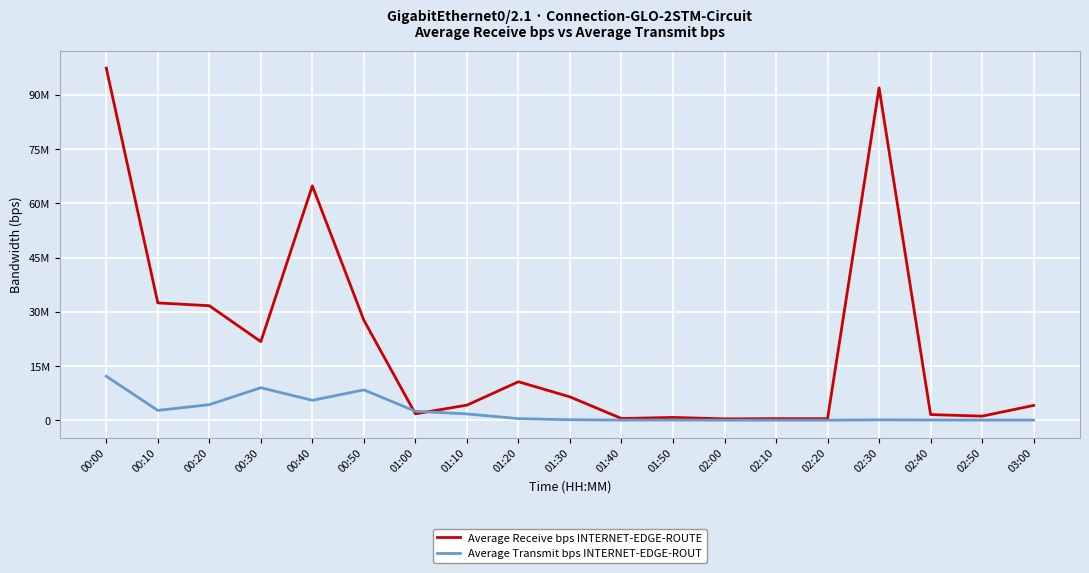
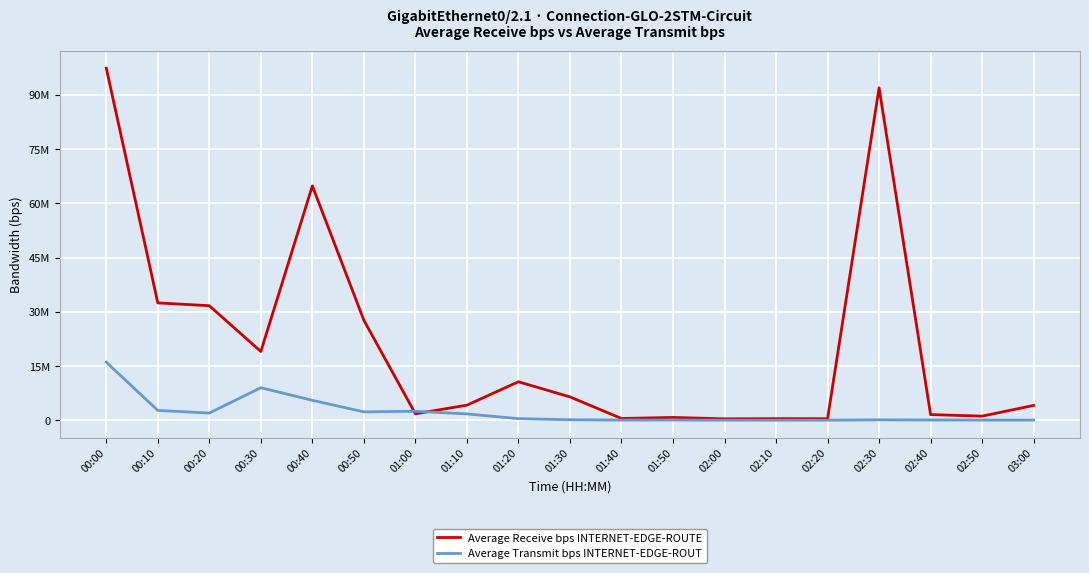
  {
    "Average Receive bps INTERNET-EDGE-ROUTE": {
      "00:00": 97000000,
      "00:10": 32000000,
      "00:20": 32000000,
-     "00:30": 22000000,
+     "00:30": 19000000,
      "00:40": 65000000,
      "00:50": 28000000,
      "01:00": 2000000,
      "01:10": 4000000,
      "01:20": 11000000,
      "01:30": 7000000,
      "01:50": 1000000,
      "02:30": 92000000,
      "02:40": 2000000,
      "02:50": 1000000,
      "03:00": 4000000
    },
    "Average Transmit bps INTERNET-EDGE-ROUT": {
-     "00:00": 12000000,
+     "00:00": 16000000,
      "00:10": 3000000,
-     "00:20": 4000000,
+     "00:20": 2000000,
      "00:30": 9000000,
      "00:40": 6000000,
-     "00:50": 8000000,
+     "00:50": 2000000,
      "01:00": 3000000,
      "01:10": 2000000,
      "01:20": 1000000,
      "01:30": 0,
      "01:50": 0,
      "02:30": 0,
      "02:40": 0,
      "02:50": 0,
      "03:00": 0
    }
  }
